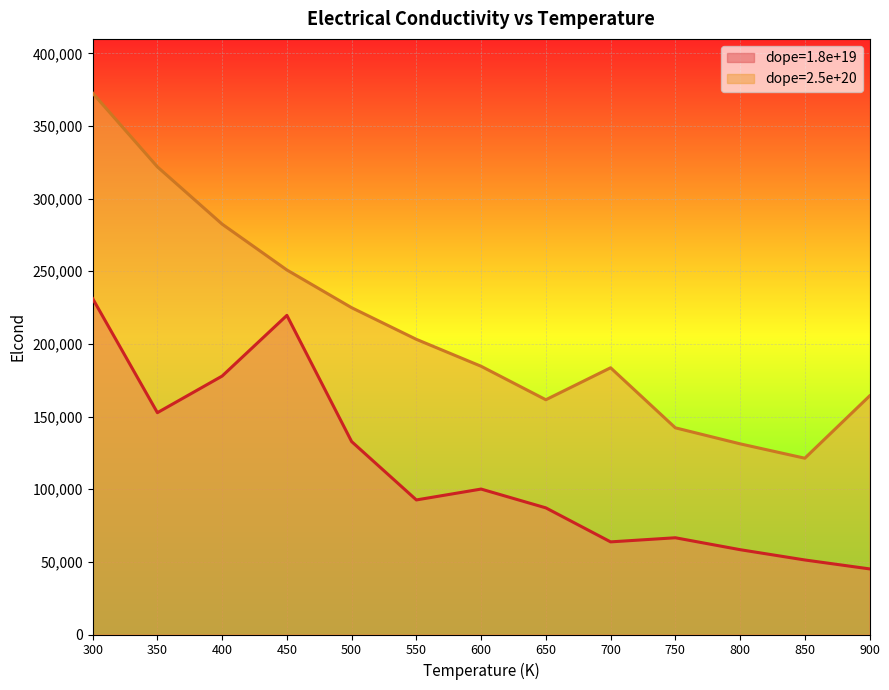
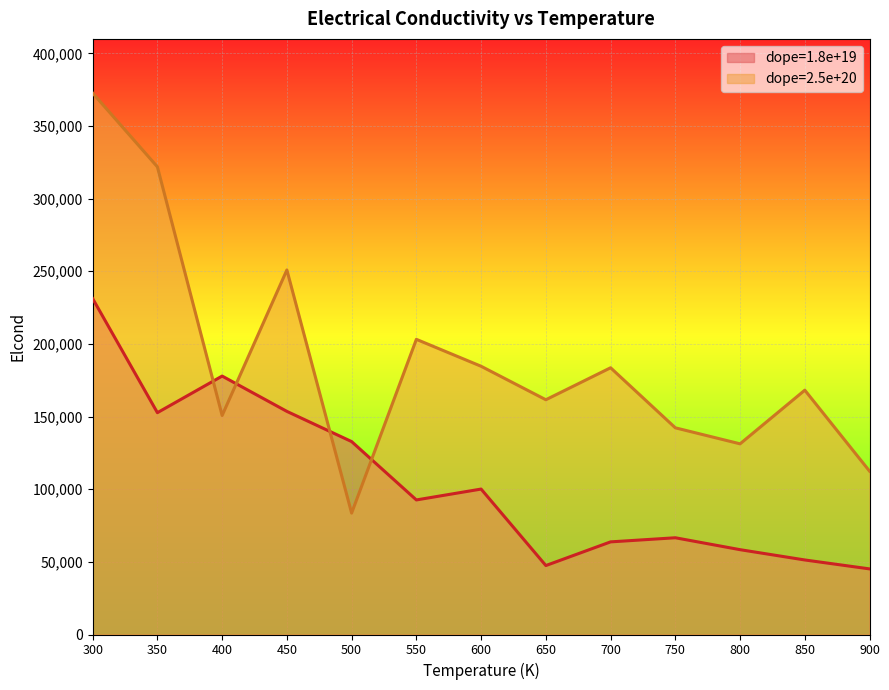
  {
    "dope=1.8e+19": {
      "300": "231,000",
      "350": "153,000",
      "400": "178,000",
-     "450": "220,000",
+     "450": "154,000",
      "500": "133,000",
      "550": "93,000",
      "600": "100,000",
-     "650": "87,000",
+     "650": "47,000",
      "700": "64,000",
      "750": "67,000",
      "800": "58,000",
      "850": "51,000",
      "900": "45,000"
    },
    "dope=2.5e+20": {
      "300": "373,000",
      "350": "322,000",
-     "400": "282,000",
+     "400": "151,000",
      "450": "251,000",
-     "500": "225,000",
+     "500": "84,000",
      "550": "203,000",
      "600": "185,000",
      "650": "162,000",
      "700": "184,000",
      "750": "142,000",
      "800": "131,000",
-     "850": "121,000",
-     "900": "164,000"
+     "850": "168,000",
+     "900": "112,000"
    }
  }
